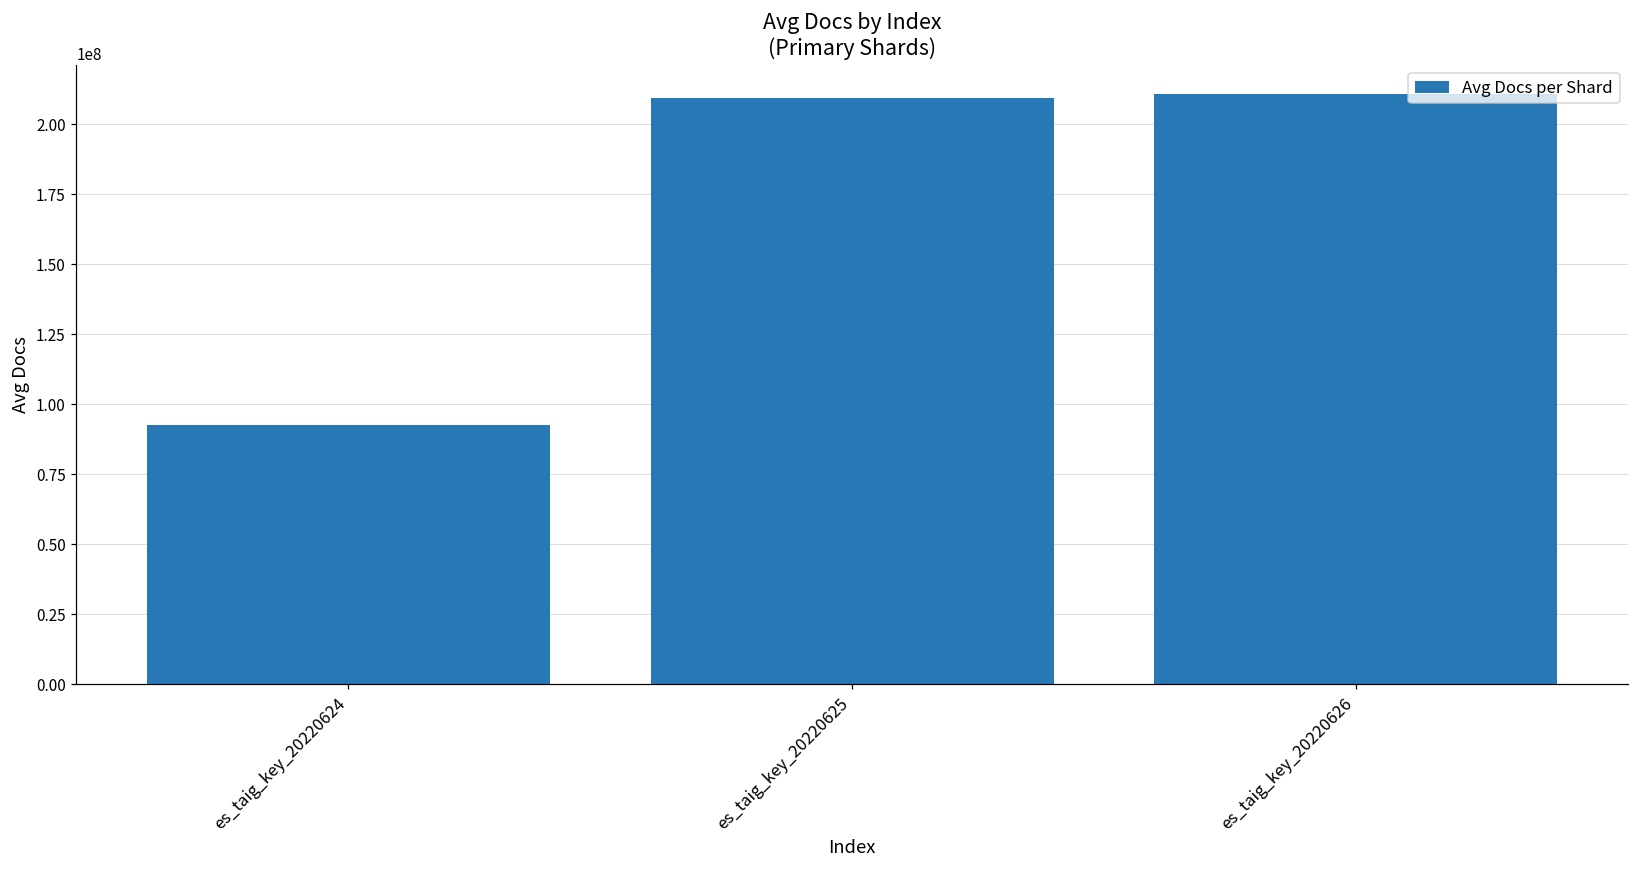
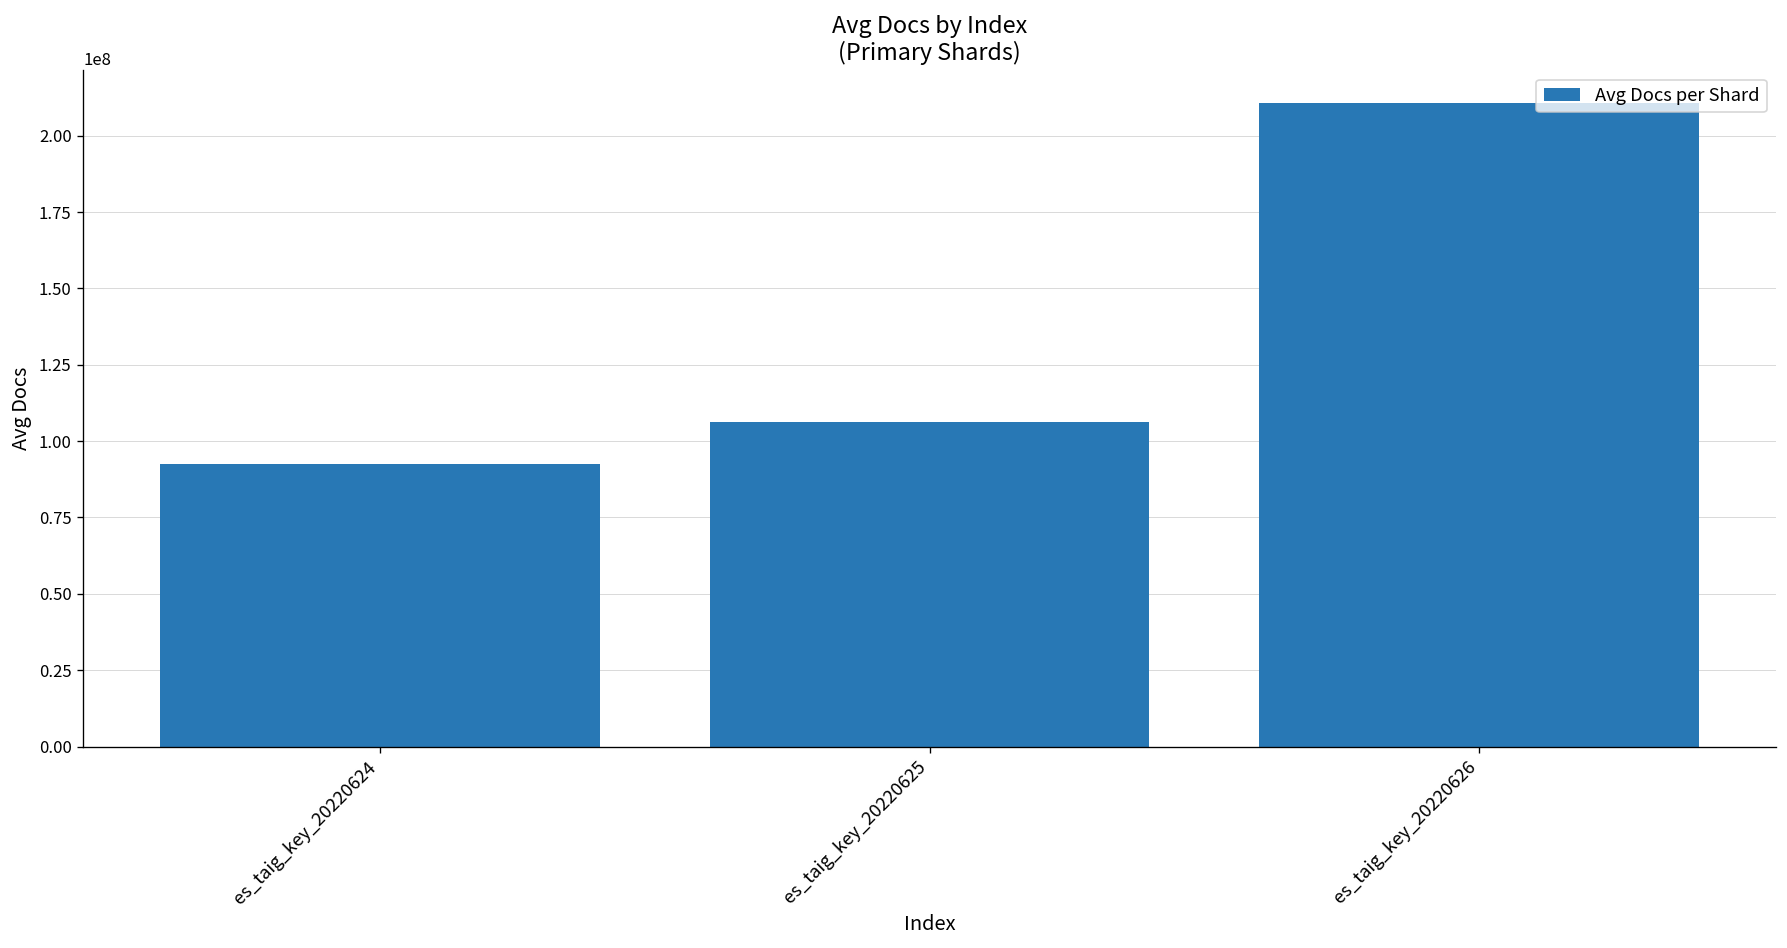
  {
    "es_taig_key_20220624": 93000000,
-   "es_taig_key_20220625": 209000000,
+   "es_taig_key_20220625": 106000000,
    "es_taig_key_20220626": 211000000
  }
